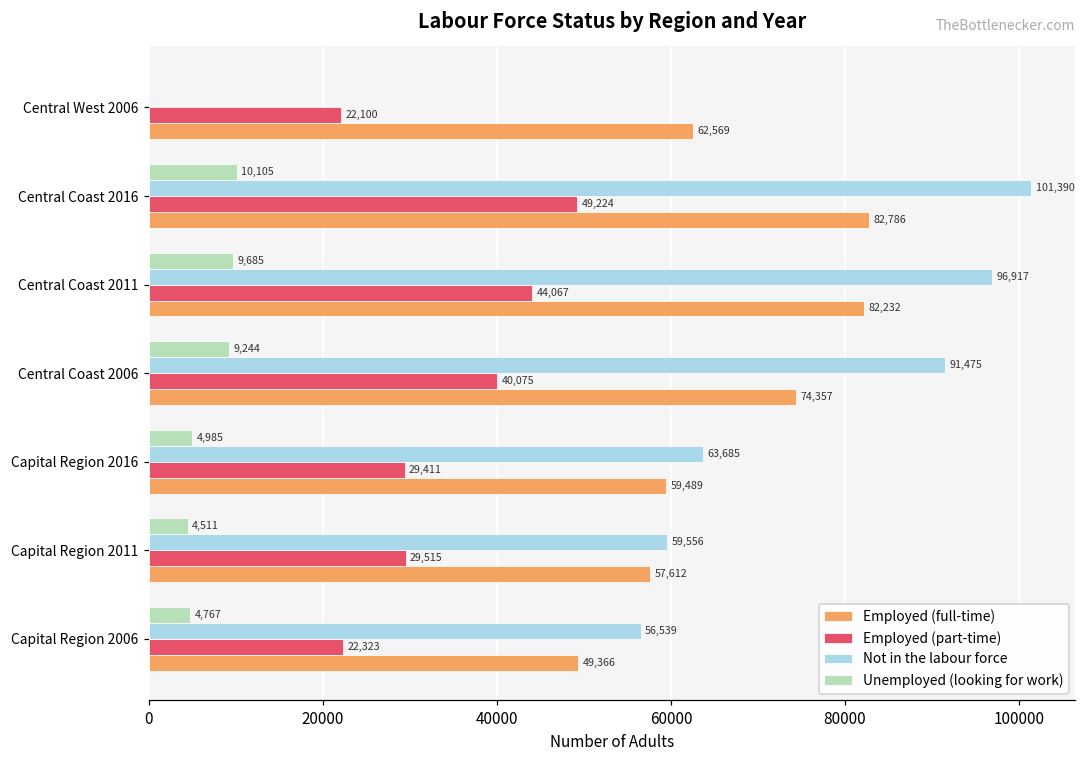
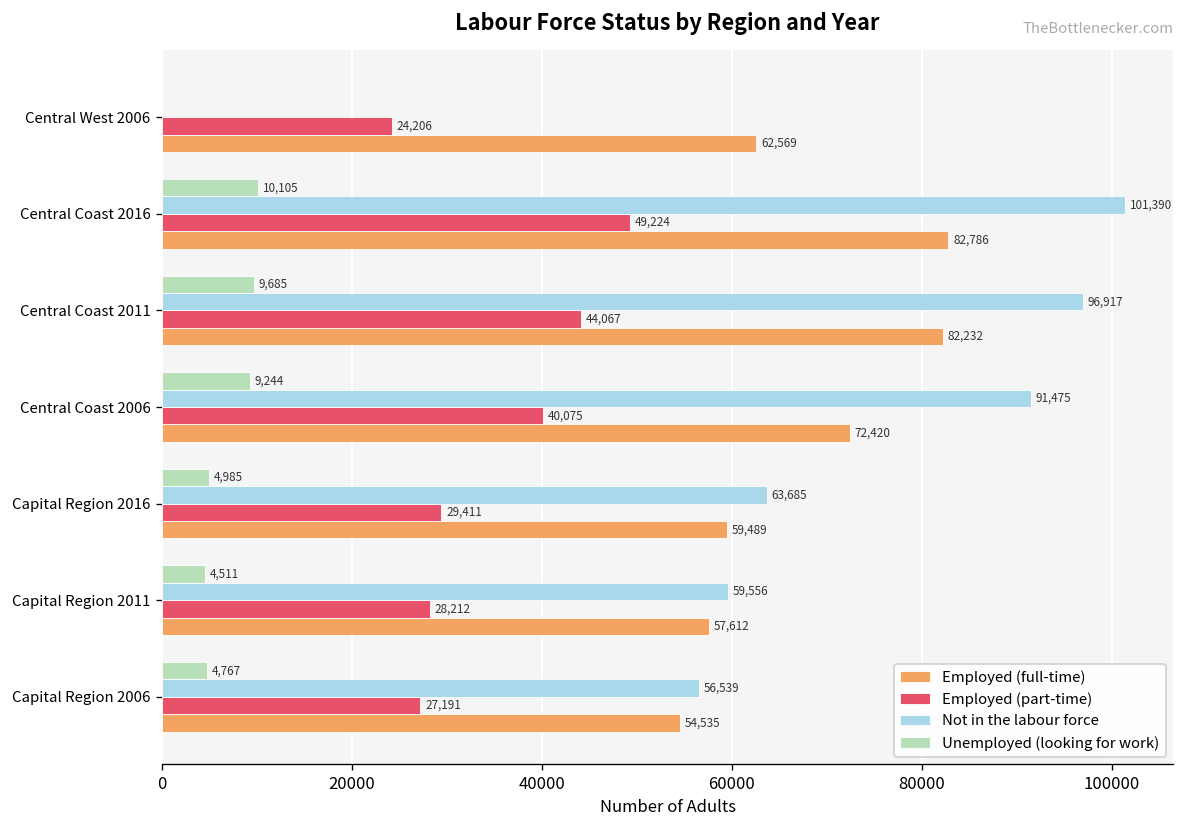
  {
    "Employed (full-time)": {
      "Central West 2006": "62,569",
      "Central Coast 2016": "82,786",
      "Central Coast 2011": "82,232",
-     "Central Coast 2006": "74,357",
+     "Central Coast 2006": "72,420",
      "Capital Region 2016": "59,489",
      "Capital Region 2011": "57,612",
-     "Capital Region 2006": "49,366"
+     "Capital Region 2006": "54,535"
    },
    "Employed (part-time)": {
-     "Central West 2006": "22,100",
+     "Central West 2006": "24,206",
      "Central Coast 2016": "49,224",
      "Central Coast 2011": "44,067",
      "Central Coast 2006": "40,075",
      "Capital Region 2016": "29,411",
-     "Capital Region 2011": "29,515",
-     "Capital Region 2006": "22,323"
+     "Capital Region 2011": "28,212",
+     "Capital Region 2006": "27,191"
    }
  }
